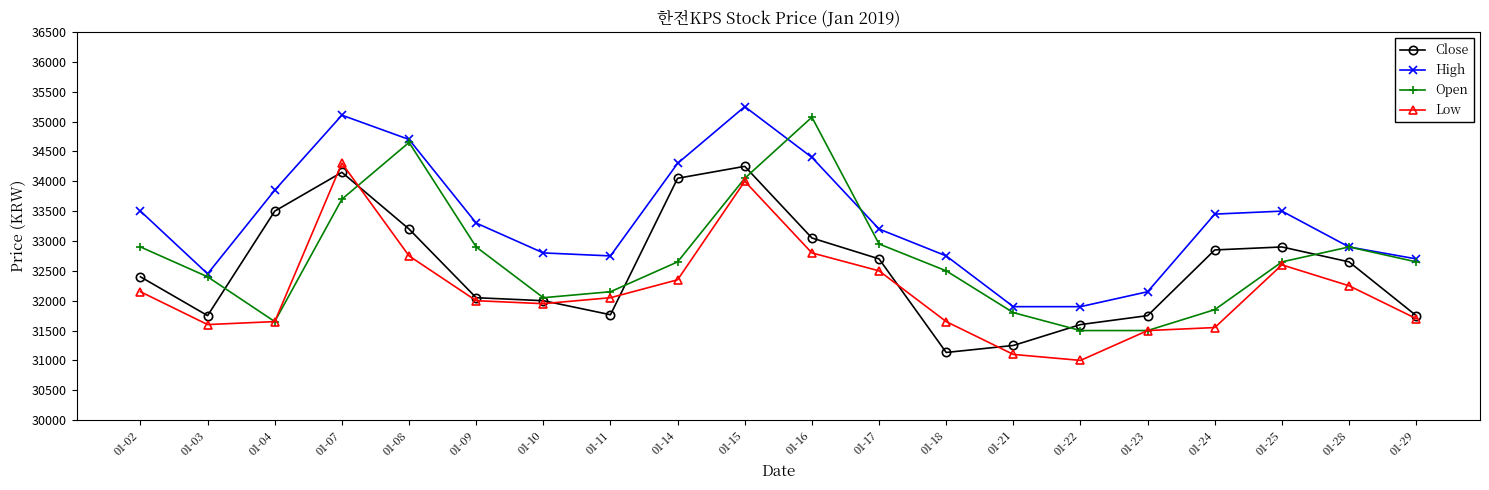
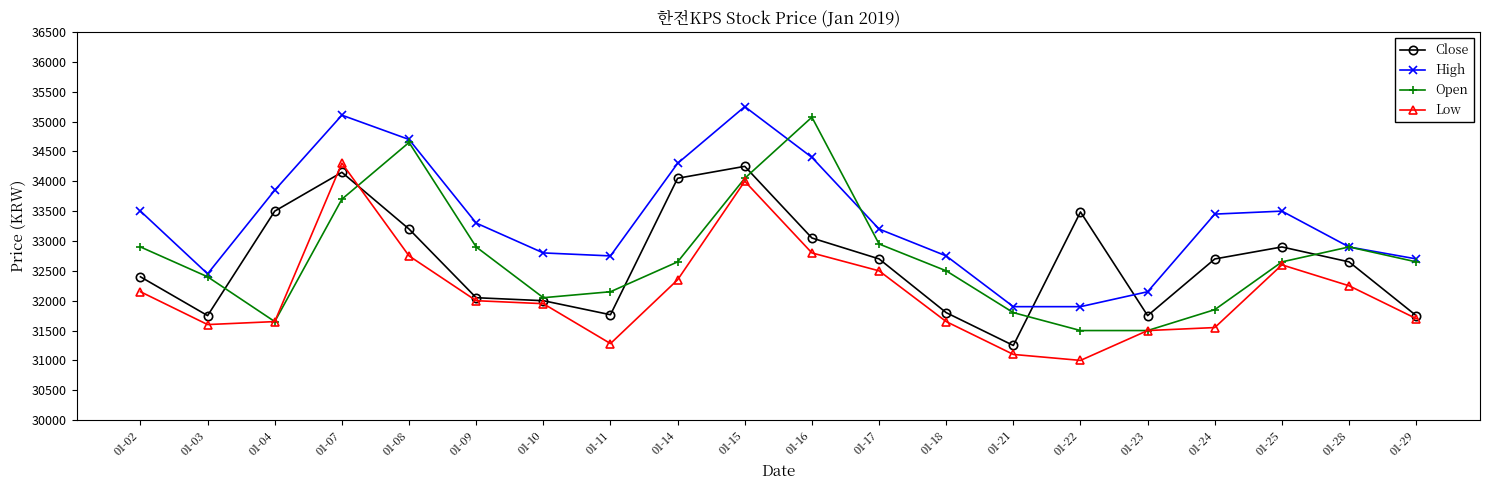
  {
    "Close": {
      "01-02": 32400,
      "01-03": 31800,
      "01-04": 33500,
      "01-07": 34200,
      "01-08": 33200,
      "01-09": 32100,
      "01-10": 32000,
      "01-11": 31800,
      "01-14": 34100,
      "01-15": 34300,
      "01-16": 33100,
      "01-17": 32700,
-     "01-18": 31100,
+     "01-18": 31800,
      "01-21": 31300,
-     "01-22": 31600,
+     "01-22": 33500,
      "01-23": 31800,
-     "01-24": 32900,
+     "01-24": 32700,
      "01-25": 32900,
      "01-28": 32700,
      "01-29": 31800
    },
    "High": {
      "01-02": 33500,
      "01-03": 32500,
      "01-04": 33900,
      "01-07": 35100,
      "01-08": 34700,
      "01-09": 33300,
      "01-10": 32800,
      "01-11": 32800,
      "01-14": 34300,
      "01-15": 35300,
      "01-16": 34400,
      "01-17": 33200,
      "01-18": 32800,
      "01-21": 31900,
      "01-22": 31900,
      "01-23": 32200,
      "01-24": 33500,
      "01-25": 33500,
      "01-29": 32700
    },
    "Open": {
      "01-02": 32900,
      "01-03": 32400,
      "01-07": 33700,
      "01-08": 34700,
      "01-09": 32900,
      "01-10": 32100,
      "01-11": 32200,
      "01-14": 32700,
      "01-15": 34100,
      "01-16": 35100,
      "01-17": 33000,
      "01-18": 32500,
      "01-21": 31800,
      "01-22": 31500,
      "01-24": 31900,
      "01-25": 32700,
      "01-29": 32700
    },
    "Low": {
      "01-02": 32200,
      "01-03": 31600,
      "01-07": 34300,
      "01-08": 32800,
      "01-09": 32000,
      "01-10": 32000,
-     "01-11": 32100,
+     "01-11": 31300,
      "01-14": 32400,
      "01-15": 34000,
      "01-16": 32800,
      "01-17": 32500,
      "01-18": 31700,
      "01-21": 31100,
      "01-22": 31000,
      "01-24": 31600,
      "01-25": 32600,
      "01-28": 32300,
      "01-29": 31700
    }
  }
